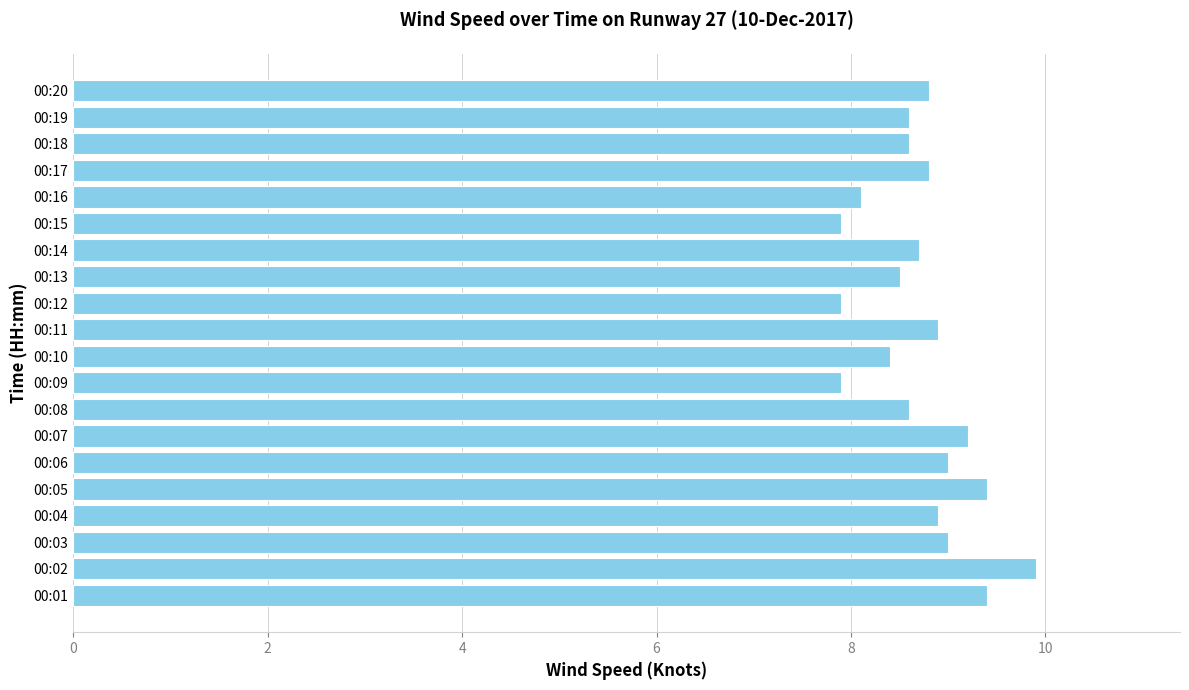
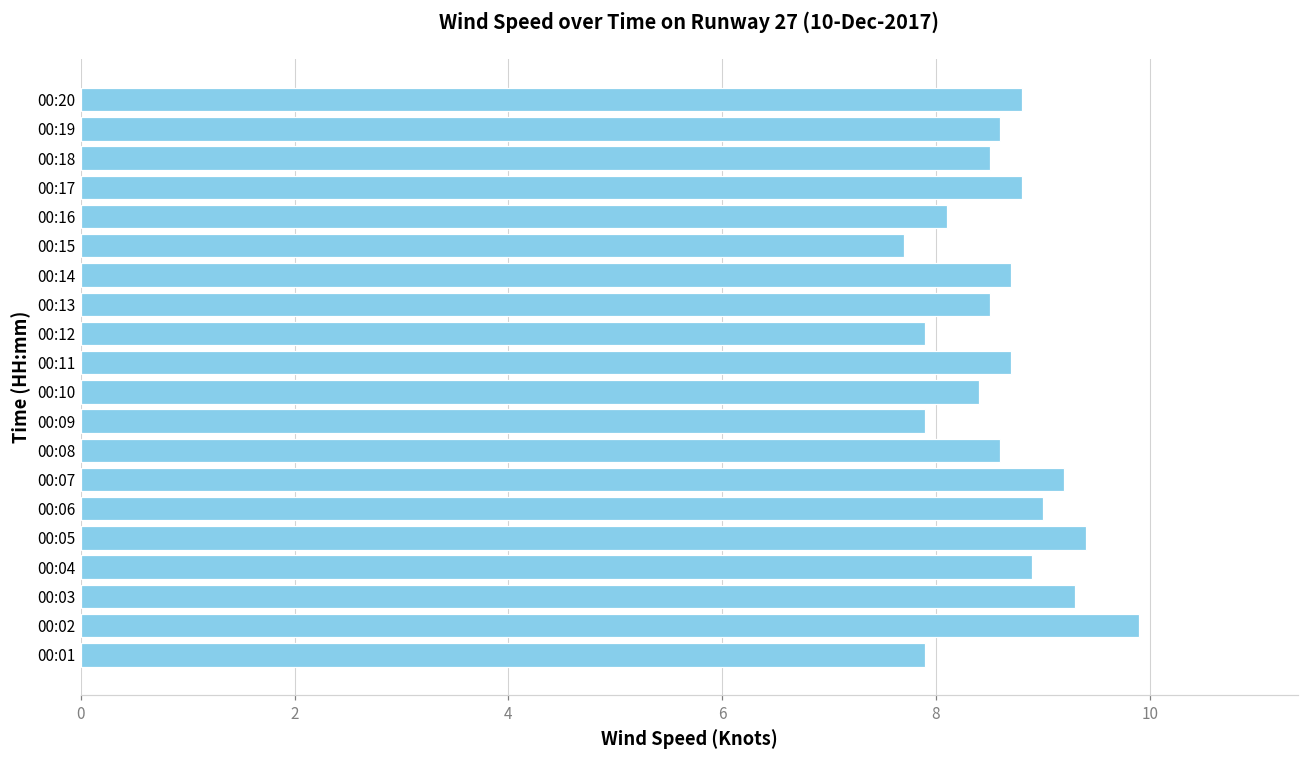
  {
    "00:20": 8.8,
    "00:19": 8.6,
-   "00:18": 8.6,
+   "00:18": 8.5,
    "00:17": 8.8,
    "00:16": 8.1,
-   "00:15": 7.9,
+   "00:15": 7.7,
    "00:14": 8.7,
    "00:13": 8.5,
    "00:12": 7.9,
-   "00:11": 8.9,
+   "00:11": 8.7,
    "00:10": 8.4,
    "00:09": 7.9,
    "00:08": 8.6,
    "00:07": 9.2,
    "00:06": 9.0,
    "00:05": 9.4,
    "00:04": 8.9,
-   "00:03": 9.0,
+   "00:03": 9.3,
    "00:02": 9.9,
-   "00:01": 9.4
+   "00:01": 7.9
  }
